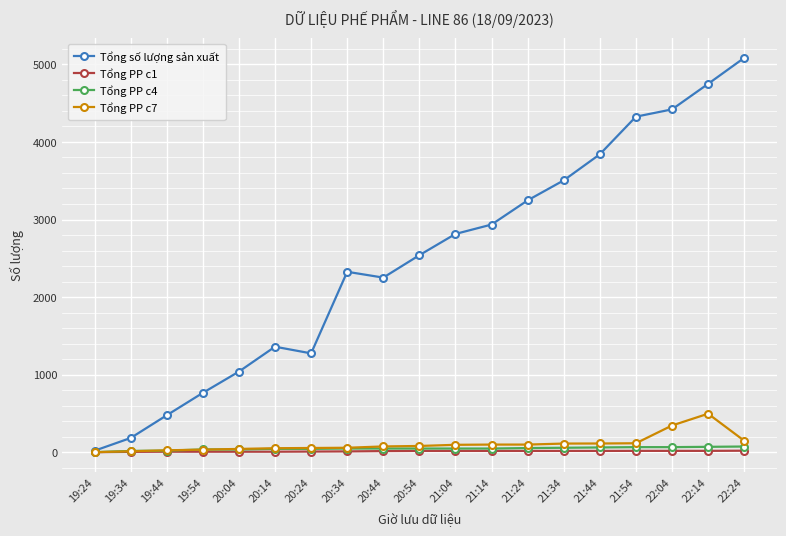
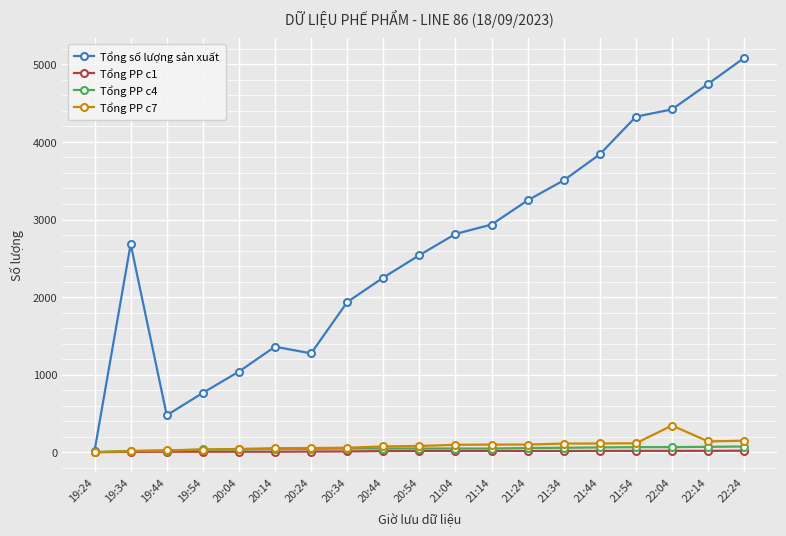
  {
    "Tổng số lượng sản xuất": {
-     "19:34": 200,
+     "19:34": 2700,
      "19:44": 500,
      "19:54": 800,
      "20:04": 1000,
      "20:14": 1400,
      "20:24": 1300,
-     "20:34": 2300,
+     "20:34": 1900,
      "20:44": 2300,
      "20:54": 2500,
      "21:04": 2800,
      "21:14": 2900,
      "21:24": 3200,
      "21:34": 3500,
      "21:44": 3800,
      "21:54": 4300,
      "22:04": 4400,
      "22:14": 4700,
      "22:24": 5100
    },
    "Tổng PP c1": {
      "20:14": 0,
      "20:24": 0,
      "20:34": 0,
      "20:44": 0,
      "21:24": 0,
      "21:34": 0,
      "21:44": 0,
      "21:54": 0,
      "22:04": 0,
      "22:14": 0,
      "22:24": 0
    },
    "Tổng PP c4": {
      "21:24": 100,
      "21:34": 100,
      "21:44": 100,
      "21:54": 100,
      "22:04": 100,
      "22:14": 100,
      "22:24": 100
    },
    "Tổng PP c7": {
      "20:54": 100,
      "21:04": 100,
      "21:14": 100,
      "21:24": 100,
      "21:34": 100,
      "21:44": 100,
      "21:54": 100,
      "22:04": 300,
-     "22:14": 500,
+     "22:14": 100,
      "22:24": 100
    }
  }
